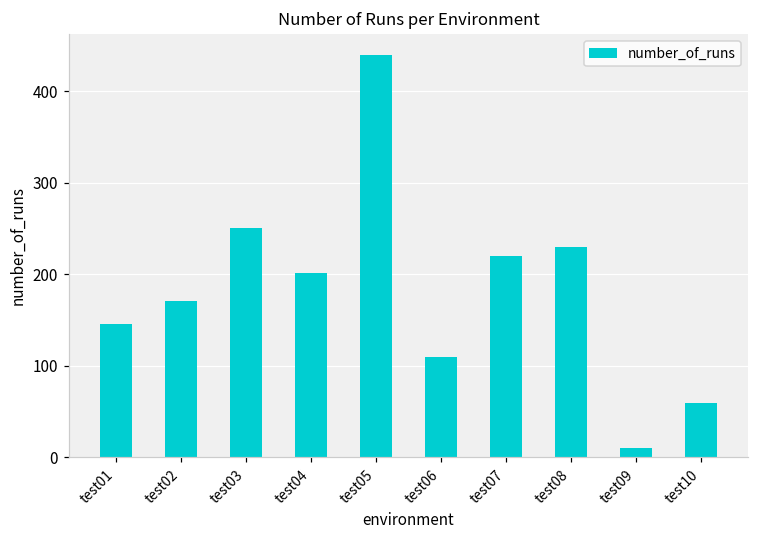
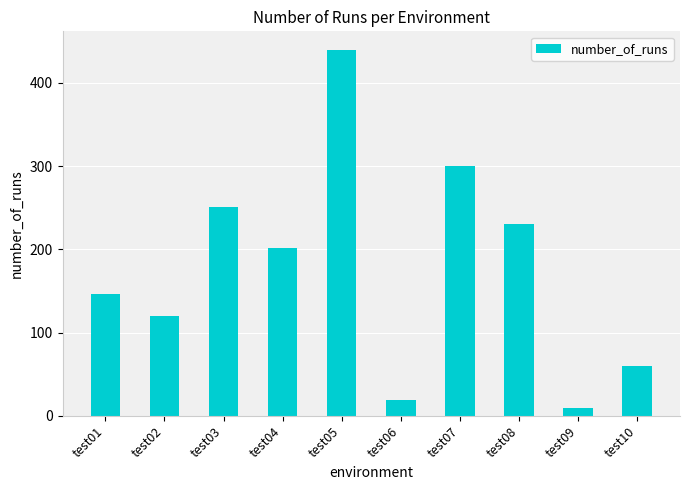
  {
    "test01": 150,
-   "test02": 170,
+   "test02": 120,
    "test03": 250,
    "test04": 200,
    "test05": 440,
-   "test06": 110,
-   "test07": 220,
+   "test06": 20,
+   "test07": 300,
    "test08": 230,
    "test09": 10,
    "test10": 60
  }
